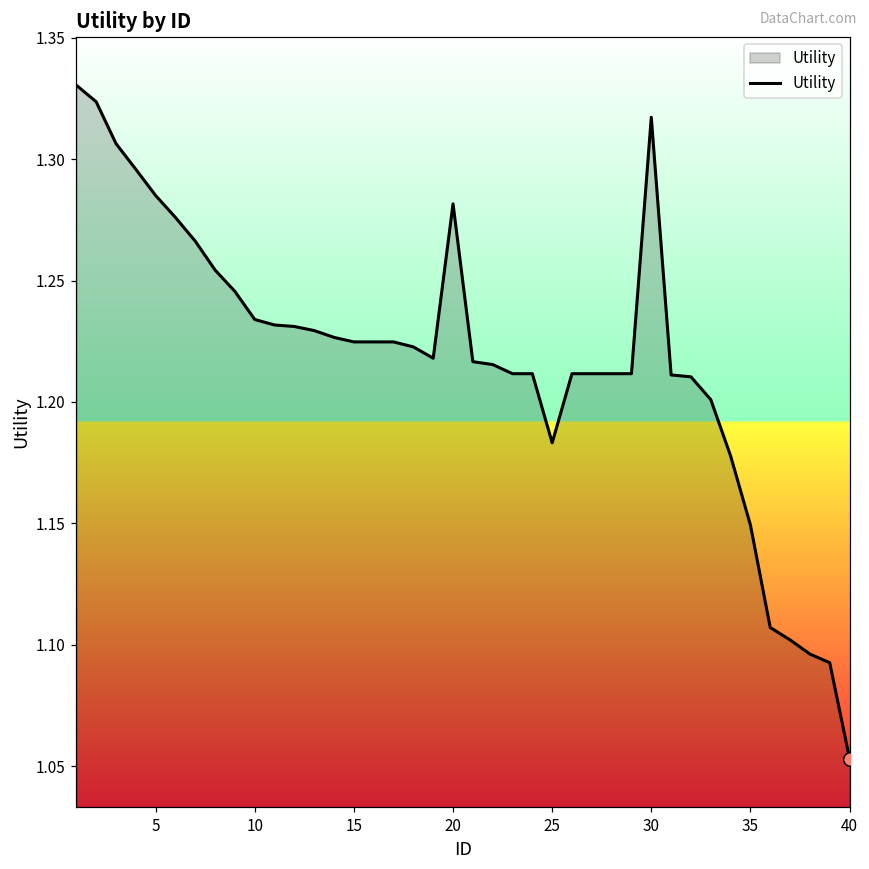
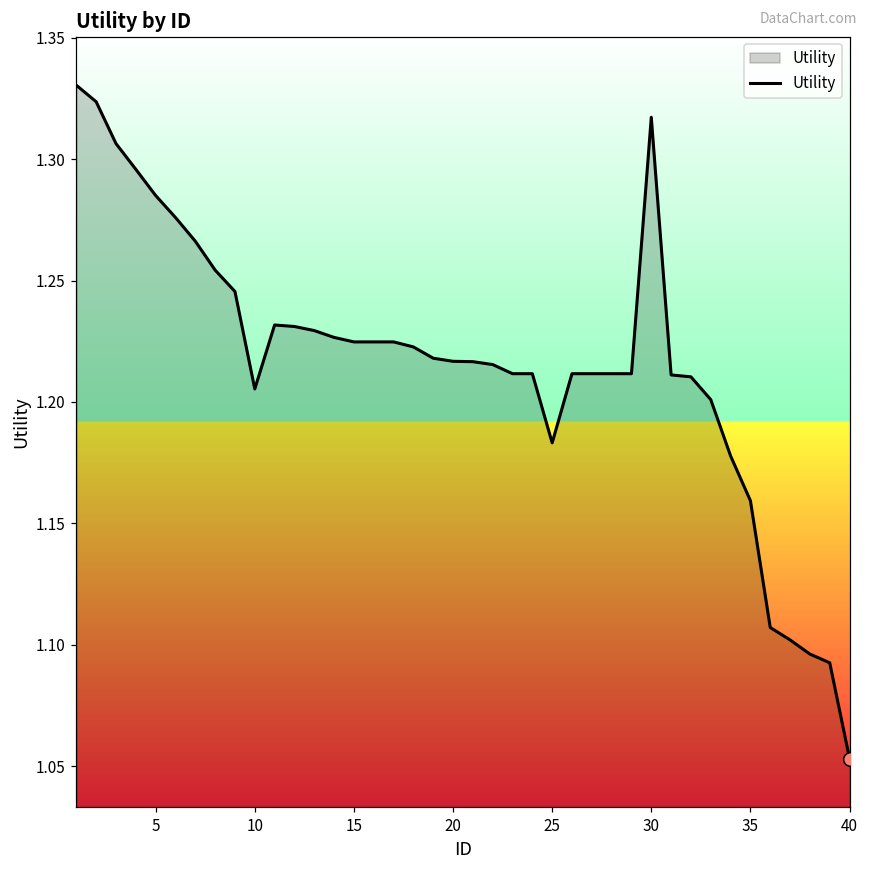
  {
    "Utility": {
      "5": 1.285,
-     "10": 1.234,
+     "10": 1.205,
      "15": 1.225,
-     "20": 1.282,
+     "20": 1.217,
      "25": 1.183,
      "30": 1.317,
-     "35": 1.149
+     "35": 1.159
    }
  }
